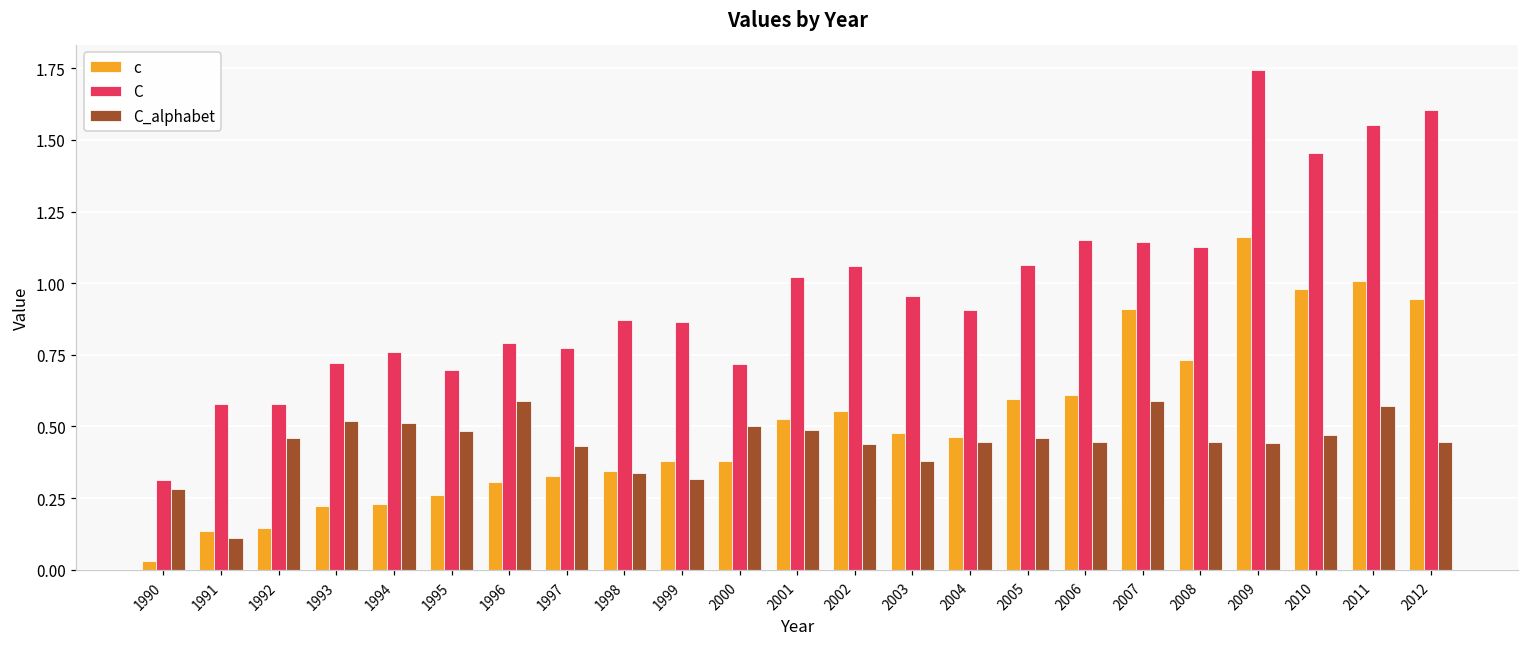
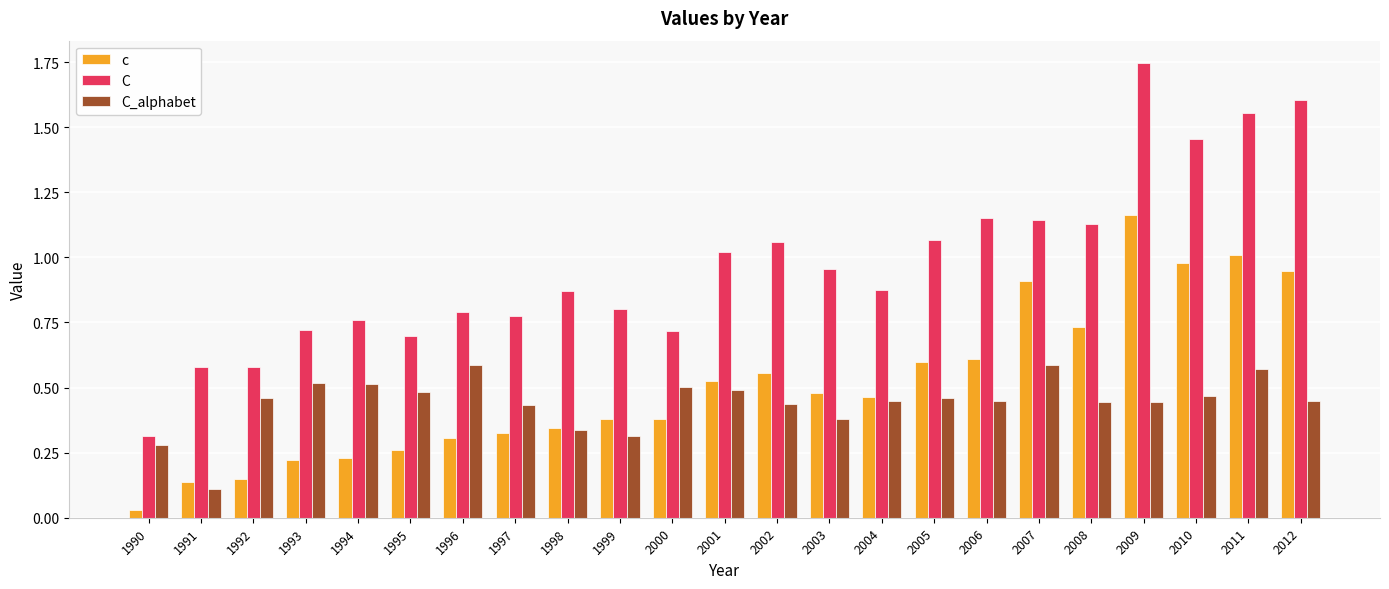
  {
    "c": {
      "1990": 0.03,
      "1991": 0.14,
      "1992": 0.15,
      "1993": 0.22,
      "1994": 0.23,
      "1995": 0.26,
      "1996": 0.31,
      "1997": 0.33,
      "1998": 0.34,
      "1999": 0.38,
      "2000": 0.38,
      "2001": 0.53,
      "2002": 0.56,
      "2003": 0.48,
      "2004": 0.46,
      "2005": 0.60,
      "2006": 0.61,
      "2007": 0.91,
      "2008": 0.73,
      "2009": 1.16,
      "2010": 0.98,
      "2011": 1.01,
      "2012": 0.95
    },
    "C": {
      "1990": 0.31,
      "1991": 0.58,
      "1992": 0.58,
      "1993": 0.72,
      "1994": 0.76,
      "1995": 0.70,
      "1996": 0.79,
      "1997": 0.78,
      "1998": 0.87,
-     "1999": 0.86,
+     "1999": 0.80,
      "2000": 0.72,
      "2001": 1.02,
      "2002": 1.06,
      "2003": 0.96,
-     "2004": 0.91,
+     "2004": 0.87,
      "2005": 1.07,
      "2006": 1.15,
      "2007": 1.14,
      "2008": 1.13,
      "2009": 1.75,
      "2010": 1.46,
      "2011": 1.55,
      "2012": 1.60
    },
    "C_alphabet": {
      "1990": 0.28,
      "1991": 0.11,
      "1992": 0.46,
      "1993": 0.52,
      "1994": 0.51,
      "1995": 0.48,
      "1996": 0.59,
      "1997": 0.43,
      "1998": 0.34,
      "1999": 0.32,
      "2000": 0.50,
      "2001": 0.49,
      "2002": 0.44,
      "2003": 0.38,
      "2004": 0.45,
      "2005": 0.46,
      "2006": 0.45,
      "2007": 0.59,
      "2008": 0.45,
      "2009": 0.44,
      "2010": 0.47,
      "2011": 0.57,
      "2012": 0.45
    }
  }
